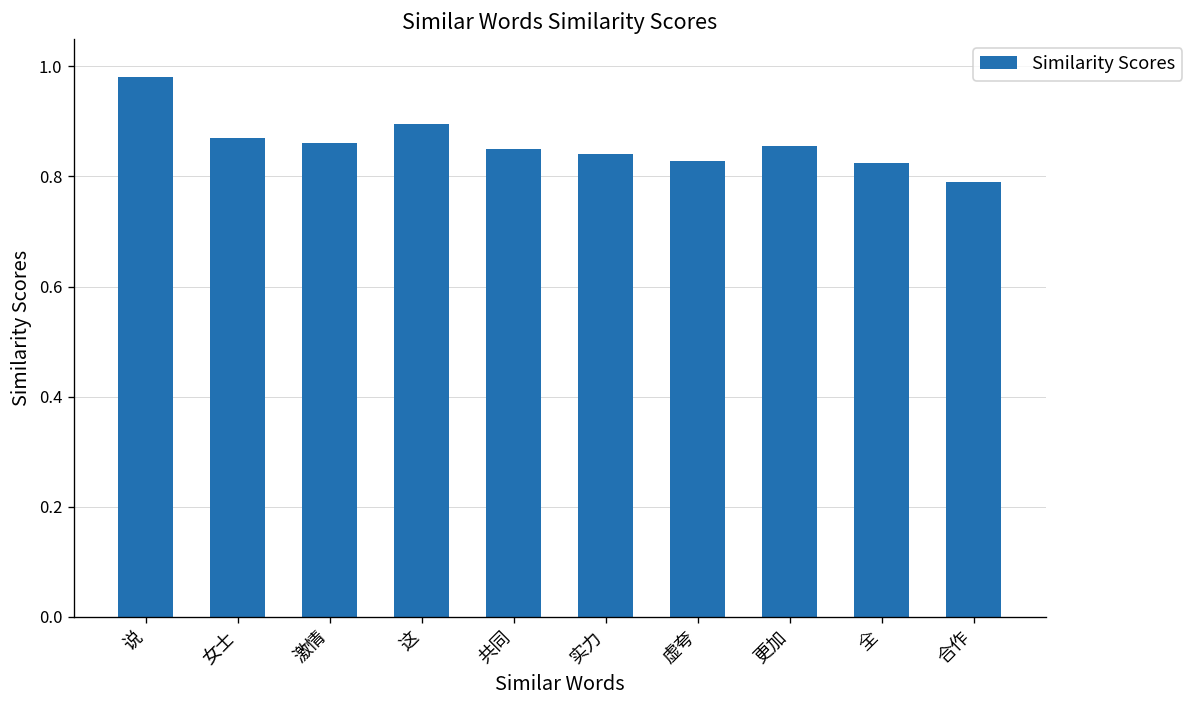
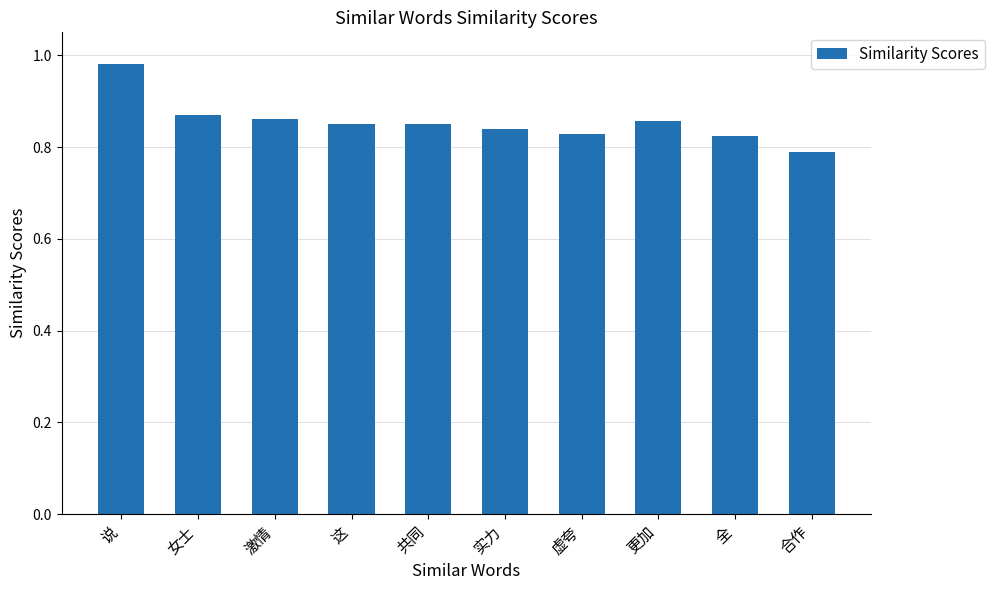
  {
    "说": 0.98,
    "女士": 0.87,
    "激情": 0.86,
-   "这": 0.89,
+   "这": 0.85,
    "共同": 0.85,
    "实力": 0.84,
    "虚夸": 0.83,
    "更加": 0.86,
    "全": 0.82,
    "合作": 0.79
  }
